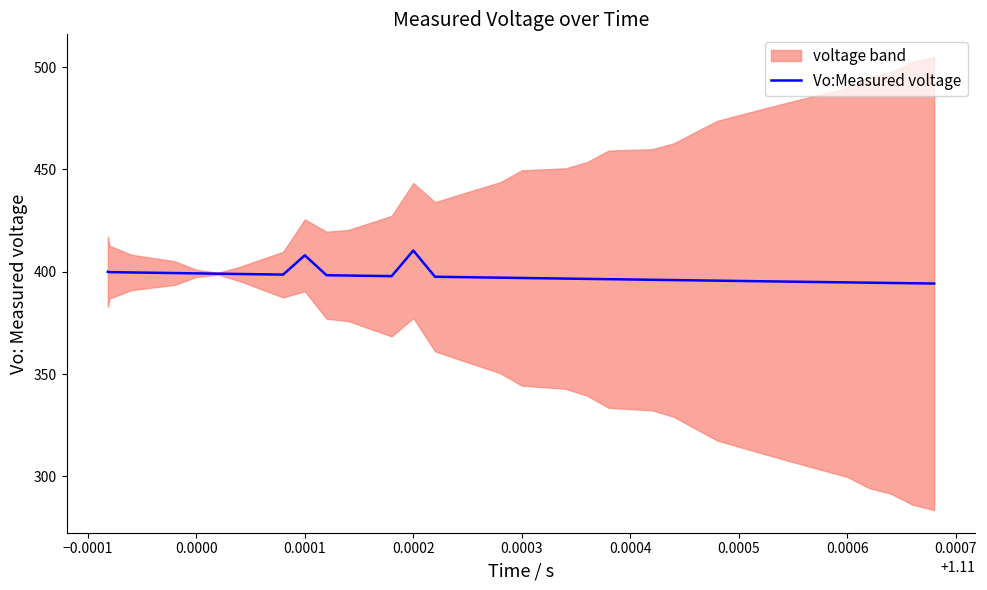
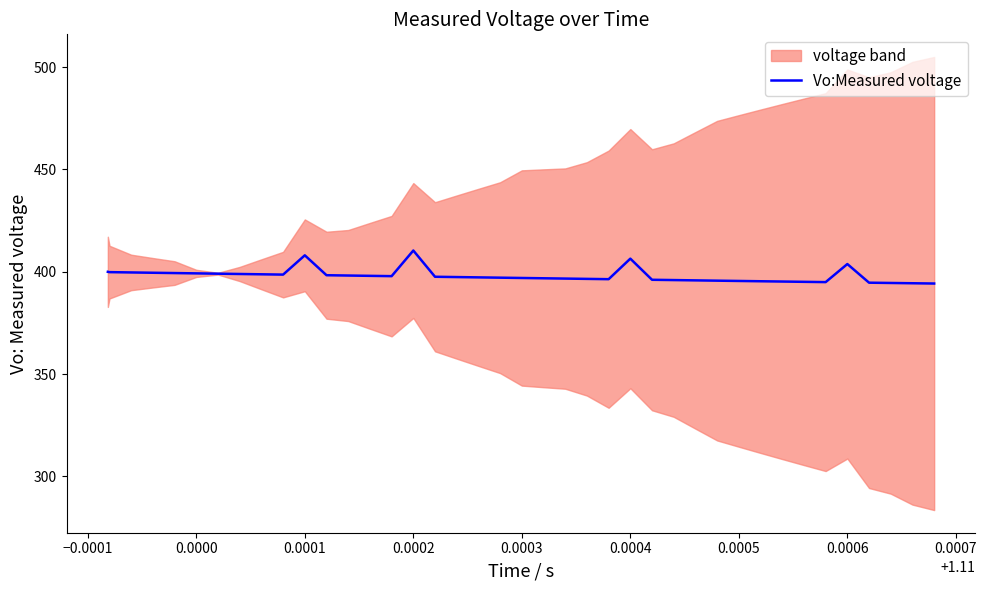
  {
    "Vo:Measured voltage": {
      "0.0000": 399,
      "0.0001": 408,
      "0.0002": 410,
      "0.0003": 397,
-     "0.0004": 396,
+     "0.0004": 406,
      "0.0005": 395,
-     "0.0006": 395
+     "0.0006": 404
    }
  }
